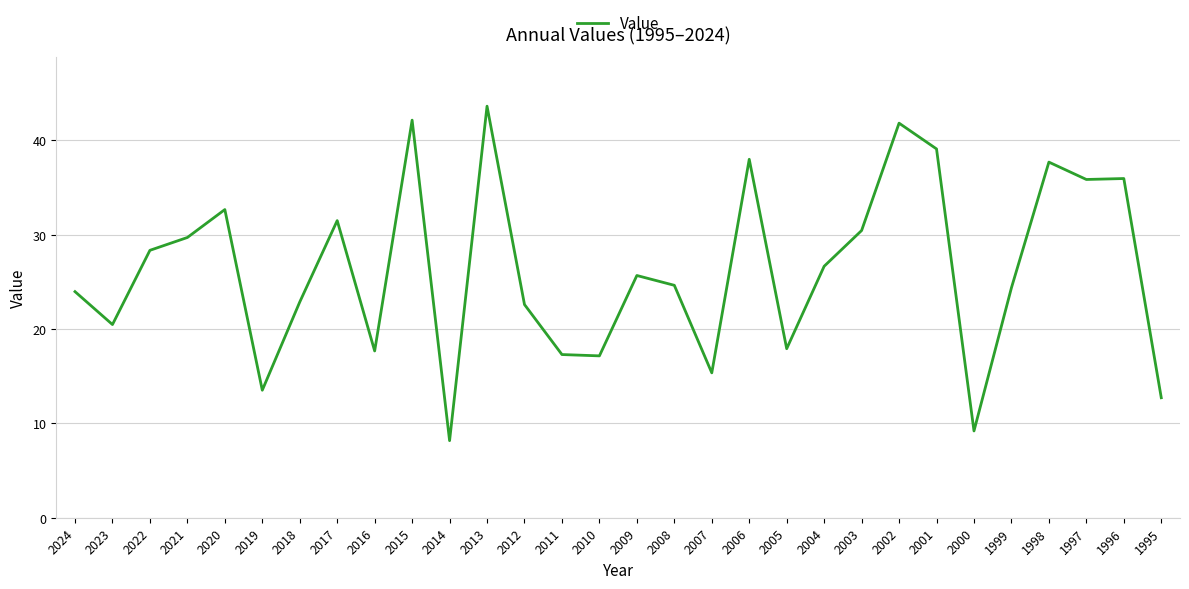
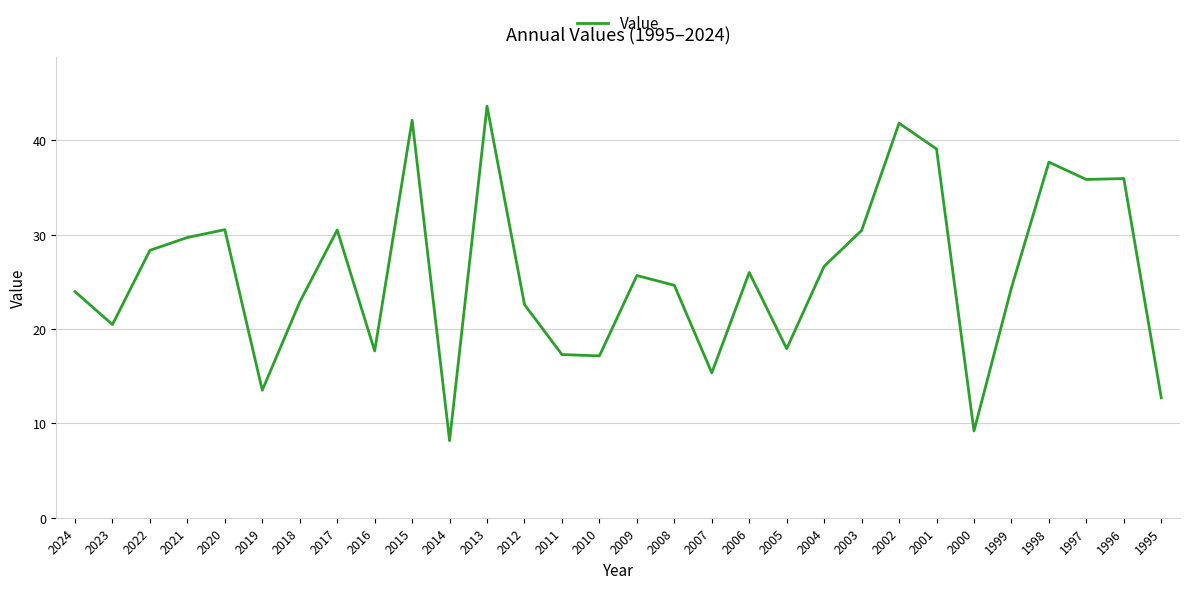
  {
    "2024": 24,
    "2023": 20,
    "2022": 28,
    "2021": 30,
-   "2020": 33,
+   "2020": 31,
    "2019": 14,
    "2018": 23,
-   "2017": 32,
+   "2017": 31,
    "2016": 18,
    "2015": 42,
    "2014": 8,
    "2013": 44,
    "2012": 23,
    "2011": 17,
    "2010": 17,
    "2009": 26,
    "2008": 25,
    "2007": 15,
-   "2006": 38,
+   "2006": 26,
    "2005": 18,
    "2004": 27,
    "2003": 30,
    "2002": 42,
    "2001": 39,
    "2000": 9,
    "1999": 24,
    "1998": 38,
    "1997": 36,
    "1996": 36,
    "1995": 13
  }
